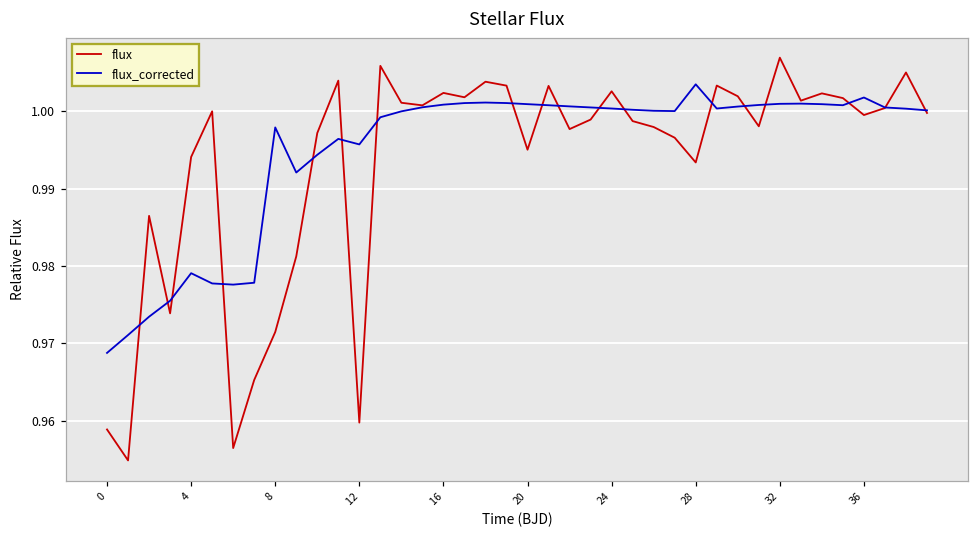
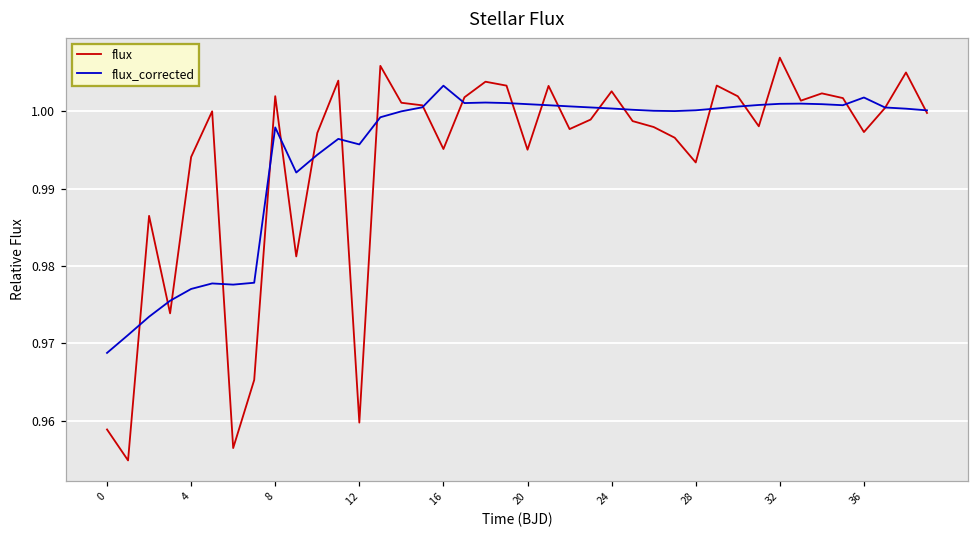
  {
    "flux": {
      "0": 0.959,
      "4": 0.994,
-     "8": 0.971,
+     "8": 1.002,
      "12": 0.960,
-     "16": 1.002,
+     "16": 0.995,
      "20": 0.995,
      "24": 1.003,
      "28": 0.993,
      "32": 1.007,
-     "36": 1.000
+     "36": 0.997
    },
    "flux_corrected": {
      "0": 0.969,
-     "4": 0.979,
+     "4": 0.977,
      "8": 0.998,
      "12": 0.996,
-     "16": 1.001,
+     "16": 1.003,
      "20": 1.001,
      "24": 1.000,
-     "28": 1.003,
+     "28": 1.000,
      "32": 1.001,
      "36": 1.002
    }
  }
